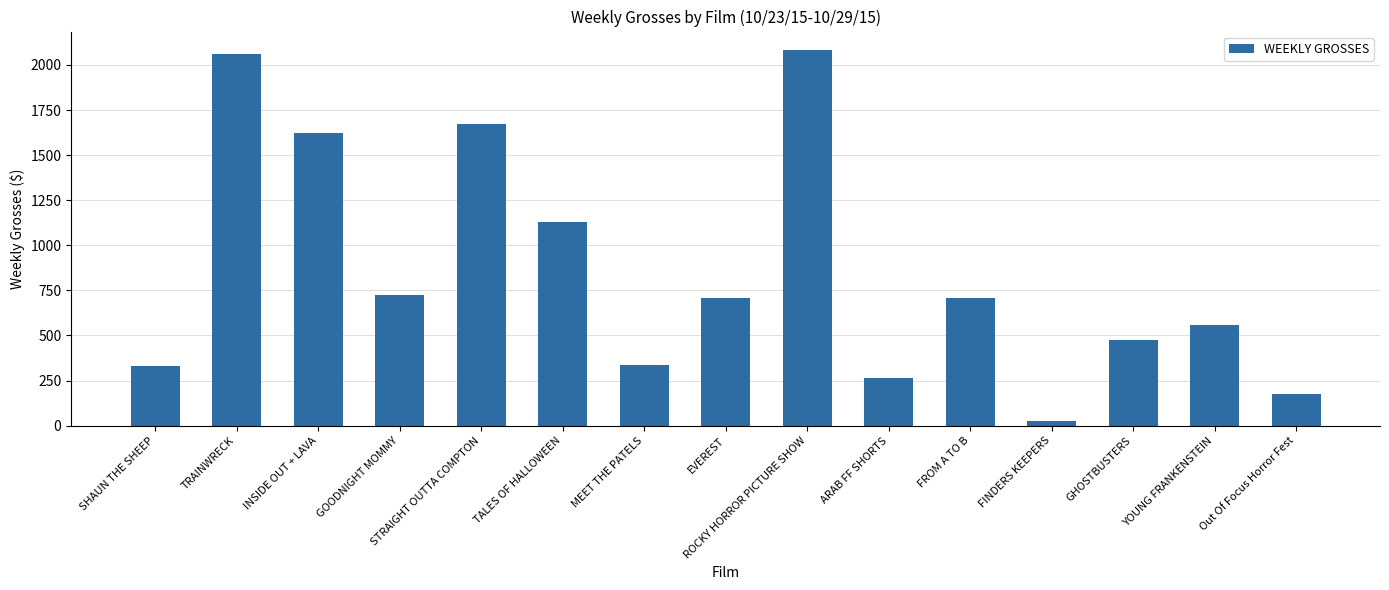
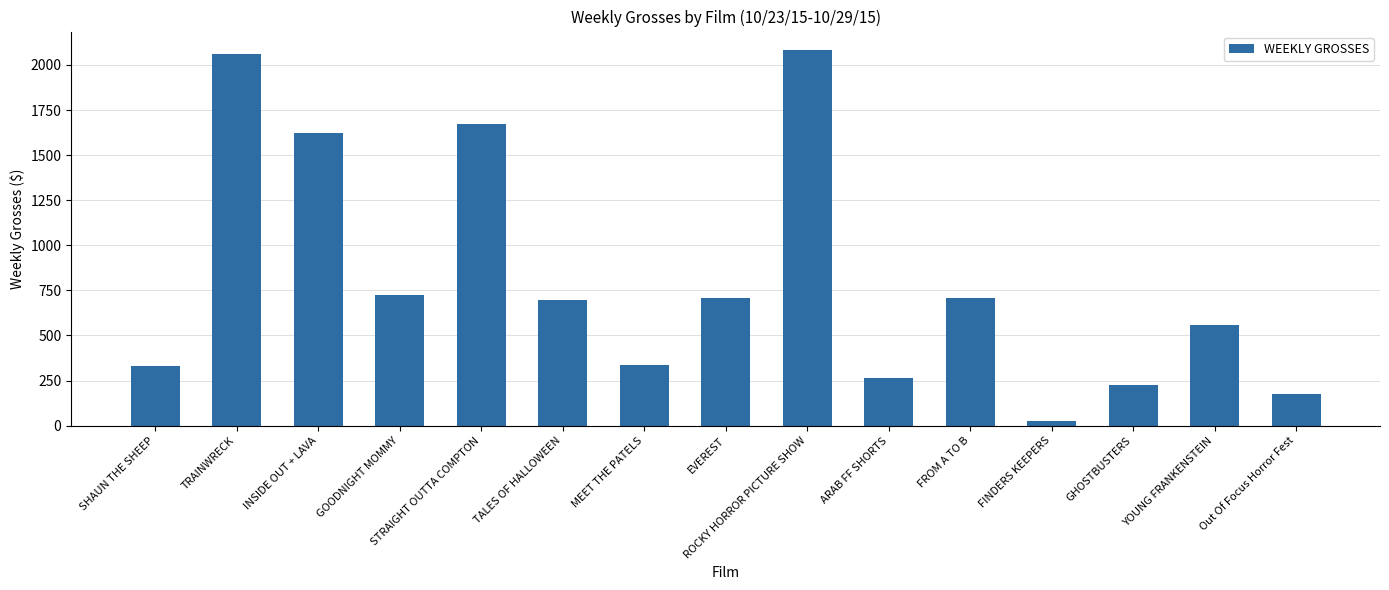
  {
    "SHAUN THE SHEEP": 330,
    "TRAINWRECK": 2060,
    "INSIDE OUT + LAVA": 1620,
    "GOODNIGHT MOMMY": 730,
    "STRAIGHT OUTTA COMPTON": 1680,
-   "TALES OF HALLOWEEN": 1130,
+   "TALES OF HALLOWEEN": 700,
    "MEET THE PATELS": 340,
    "EVEREST": 710,
    "ROCKY HORROR PICTURE SHOW": 2080,
    "ARAB FF SHORTS": 260,
    "FROM A TO B": 710,
    "FINDERS KEEPERS": 30,
-   "GHOSTBUSTERS": 480,
+   "GHOSTBUSTERS": 230,
    "YOUNG FRANKENSTEIN": 560,
    "Out Of Focus Horror Fest": 180
  }
